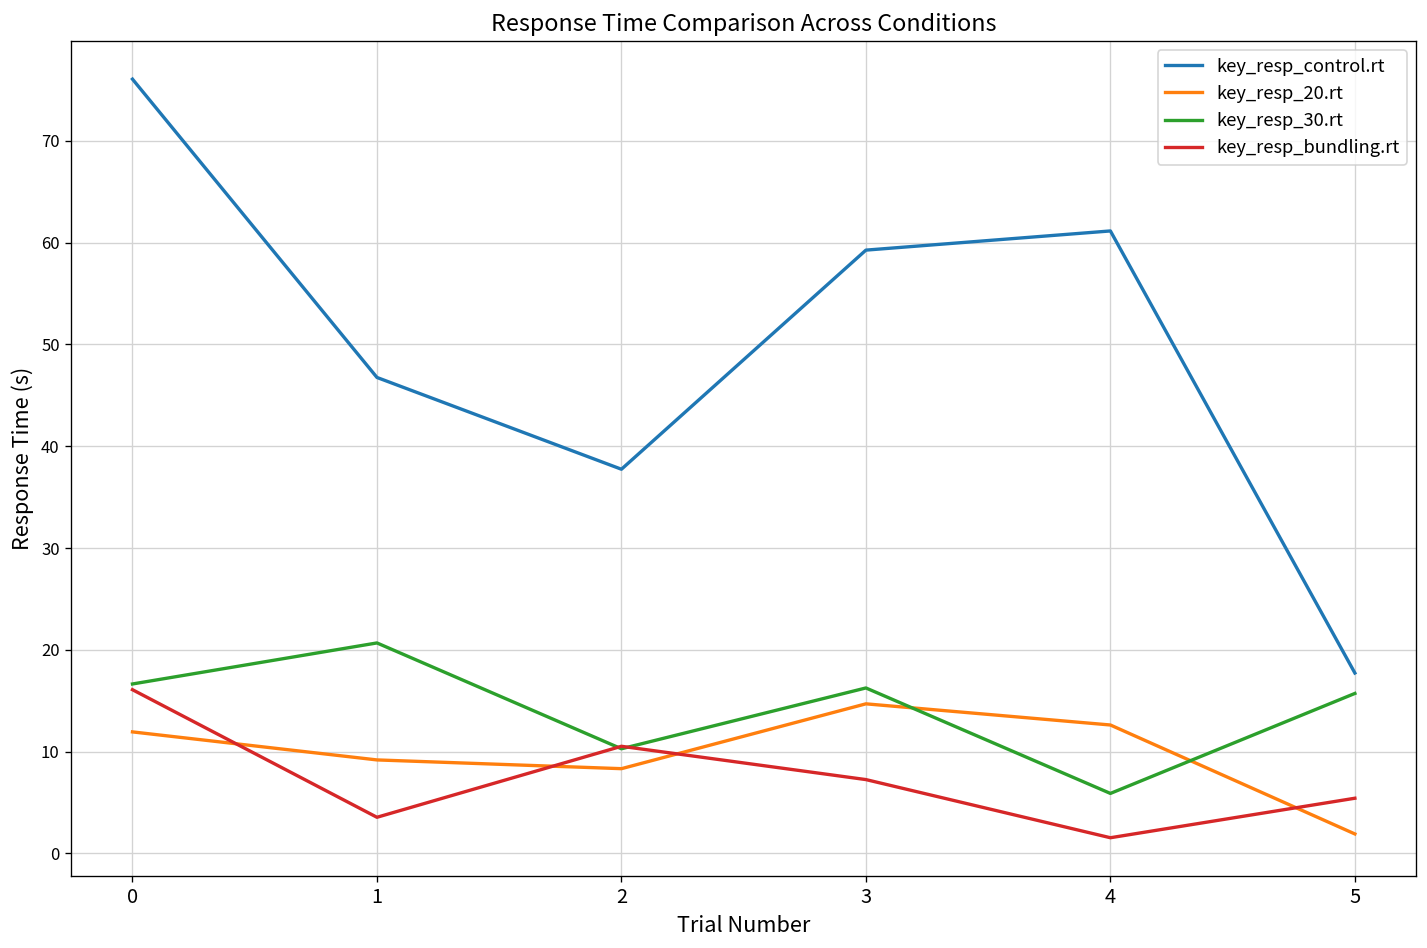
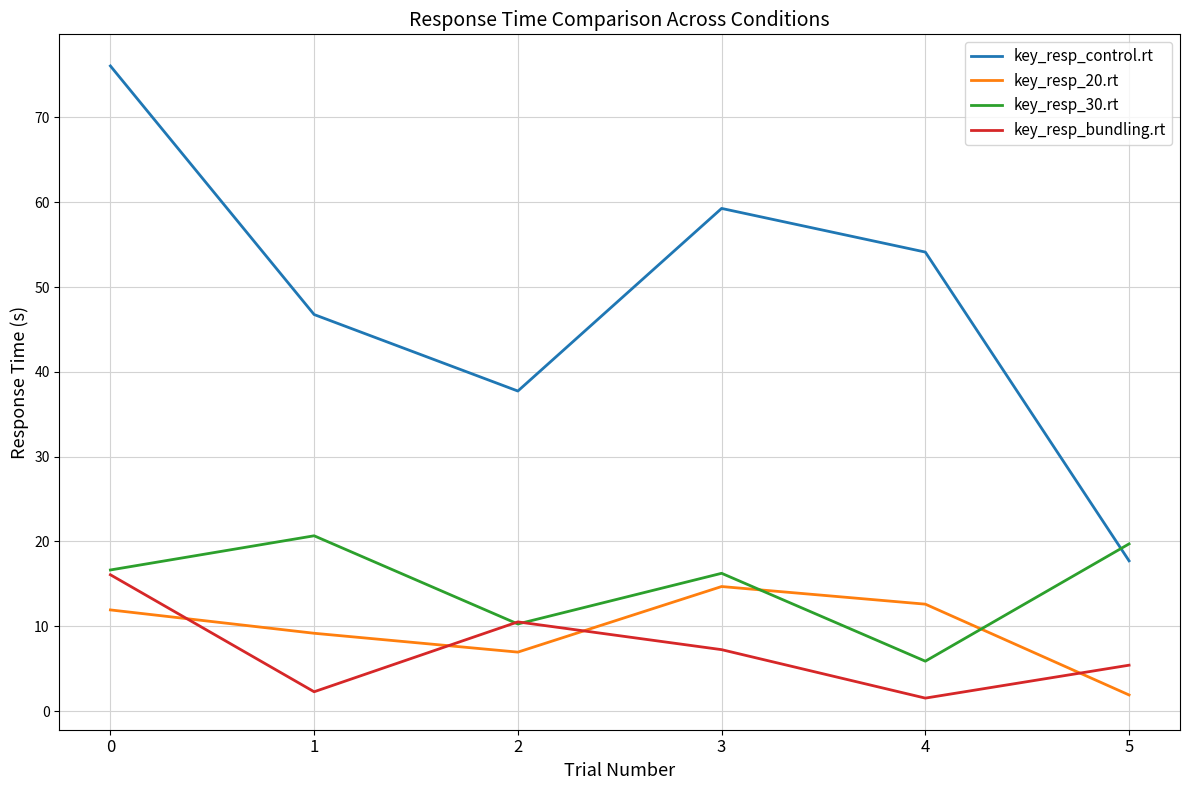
  {
    "key_resp_control.rt": {
      "0": 76,
      "1": 47,
      "2": 38,
      "3": 59,
-     "4": 61,
+     "4": 54,
      "5": 18
    },
    "key_resp_20.rt": {
      "0": 12,
      "1": 9,
-     "2": 8,
+     "2": 7,
      "3": 15,
      "4": 13,
      "5": 2
    },
    "key_resp_30.rt": {
      "0": 17,
      "1": 21,
      "3": 16,
      "4": 6,
-     "5": 16
+     "5": 20
    },
    "key_resp_bundling.rt": {
      "0": 16,
-     "1": 4,
+     "1": 2,
      "3": 7,
      "4": 2,
      "5": 5
    }
  }
